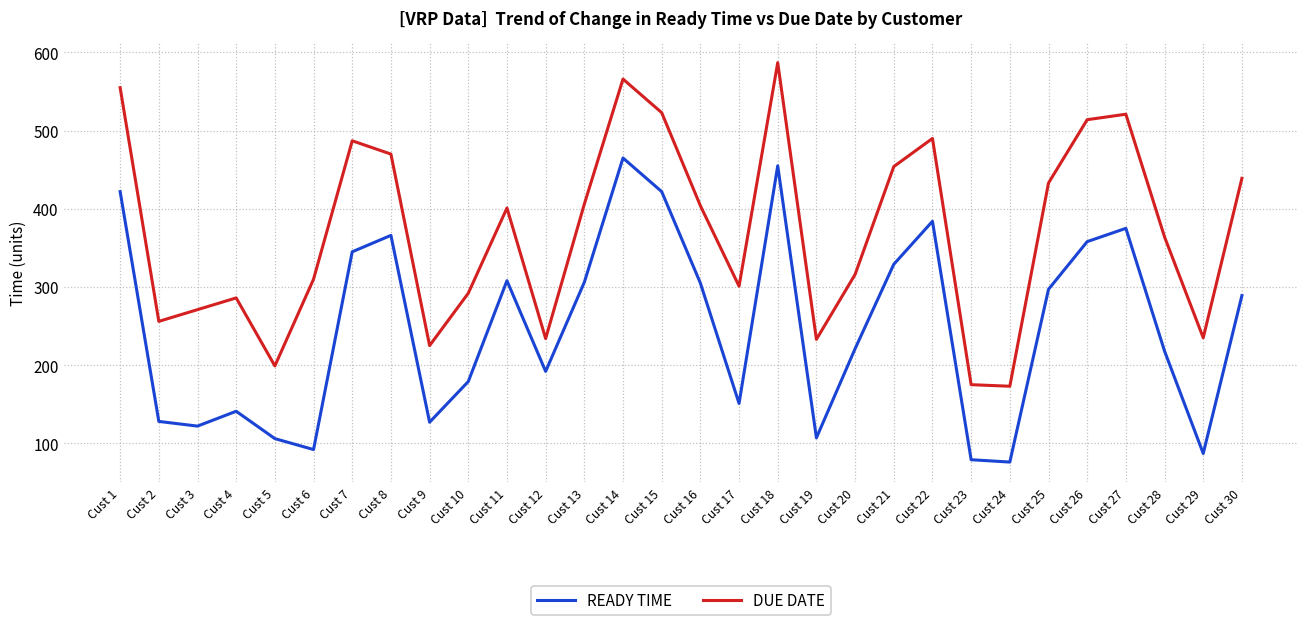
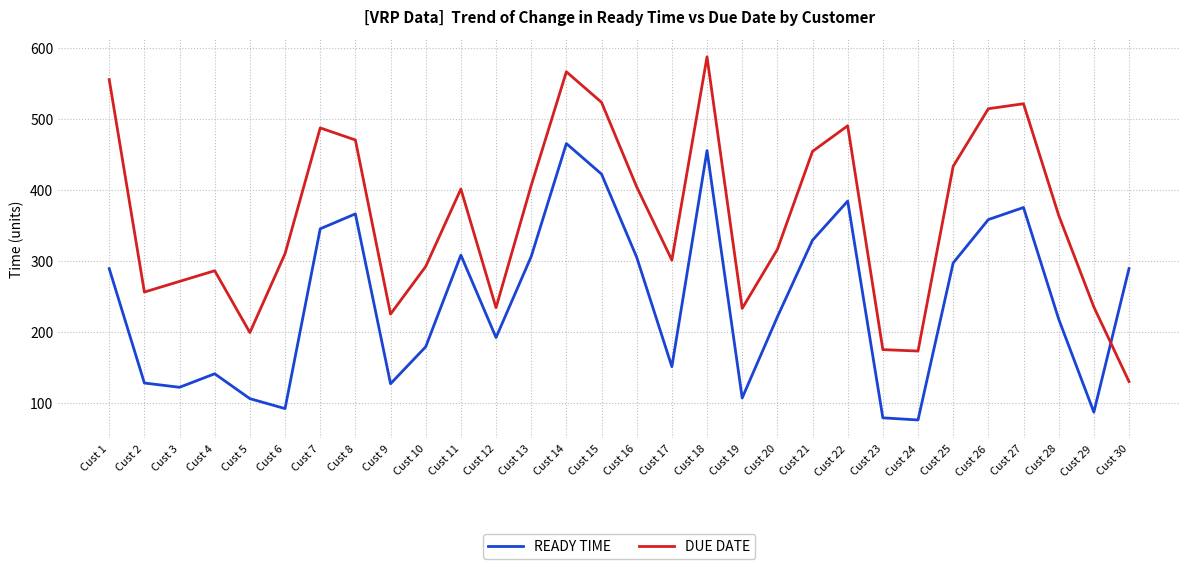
  {
    "READY TIME": {
-     "Cust 1": 420,
+     "Cust 1": 290,
      "Cust 2": 130,
      "Cust 3": 120,
      "Cust 4": 140,
      "Cust 5": 110,
      "Cust 6": 90,
      "Cust 7": 350,
      "Cust 8": 370,
      "Cust 9": 130,
      "Cust 10": 180,
      "Cust 11": 310,
      "Cust 12": 190,
      "Cust 13": 310,
      "Cust 14": 470,
      "Cust 15": 420,
      "Cust 16": 310,
      "Cust 17": 150,
      "Cust 18": 460,
      "Cust 19": 110,
      "Cust 20": 220,
      "Cust 21": 330,
      "Cust 22": 380,
      "Cust 23": 80,
      "Cust 24": 80,
      "Cust 25": 300,
      "Cust 26": 360,
      "Cust 27": 380,
      "Cust 28": 220,
      "Cust 29": 90,
      "Cust 30": 290
    },
    "DUE DATE": {
      "Cust 1": 560,
      "Cust 2": 260,
      "Cust 3": 270,
      "Cust 4": 290,
      "Cust 5": 200,
      "Cust 6": 310,
      "Cust 7": 490,
      "Cust 8": 470,
      "Cust 9": 230,
      "Cust 10": 290,
      "Cust 11": 400,
      "Cust 12": 230,
      "Cust 13": 410,
      "Cust 14": 570,
      "Cust 15": 520,
      "Cust 16": 400,
      "Cust 17": 300,
      "Cust 18": 590,
      "Cust 19": 230,
      "Cust 20": 320,
      "Cust 21": 450,
      "Cust 22": 490,
      "Cust 23": 180,
      "Cust 24": 170,
      "Cust 25": 430,
      "Cust 26": 510,
      "Cust 27": 520,
      "Cust 28": 360,
      "Cust 29": 240,
-     "Cust 30": 440
+     "Cust 30": 130
    }
  }
